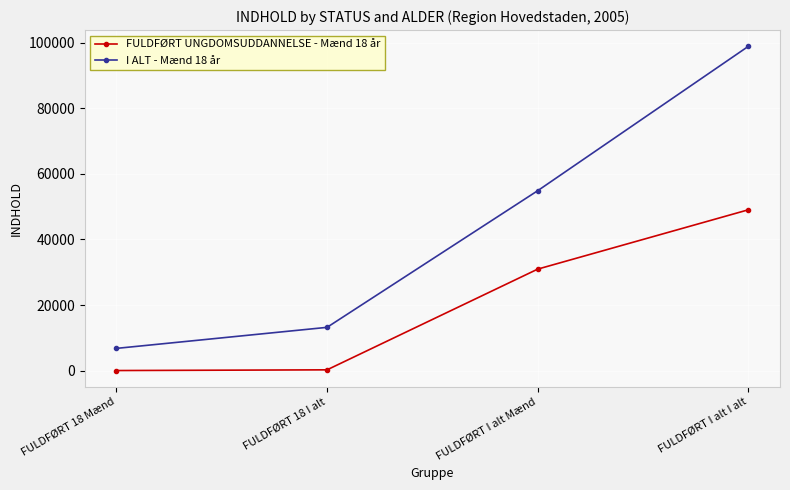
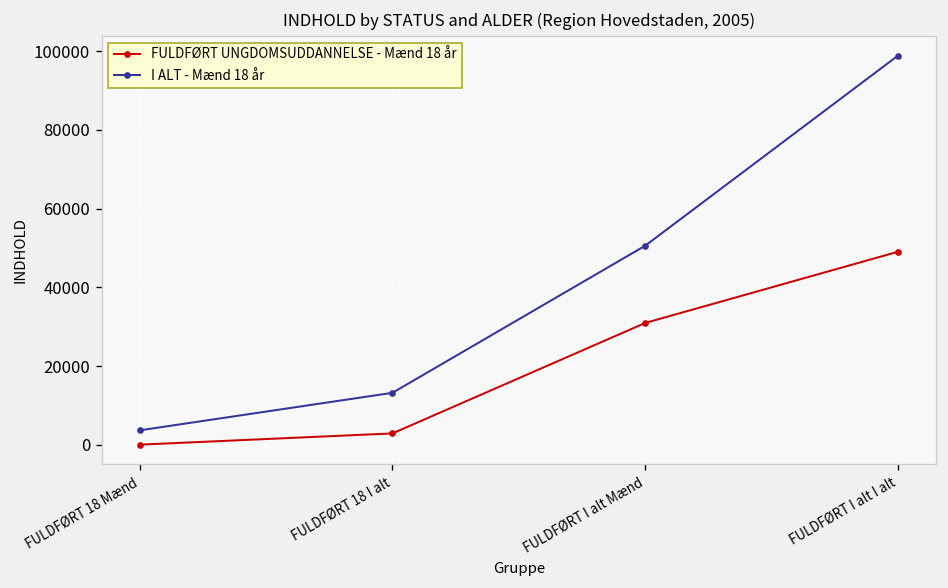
  {
    "FULDFØRT UNGDOMSUDDANNELSE - Mænd 18 år": {
      "FULDFØRT 18 Mænd": 0,
-     "FULDFØRT 18 I alt": 0,
+     "FULDFØRT 18 I alt": 3000,
      "FULDFØRT I alt Mænd": 31000,
      "FULDFØRT I alt I alt": 49000
    },
    "I ALT - Mænd 18 år": {
-     "FULDFØRT 18 Mænd": 7000,
+     "FULDFØRT 18 Mænd": 4000,
      "FULDFØRT 18 I alt": 13000,
-     "FULDFØRT I alt Mænd": 55000,
+     "FULDFØRT I alt Mænd": 51000,
      "FULDFØRT I alt I alt": 99000
    }
  }
